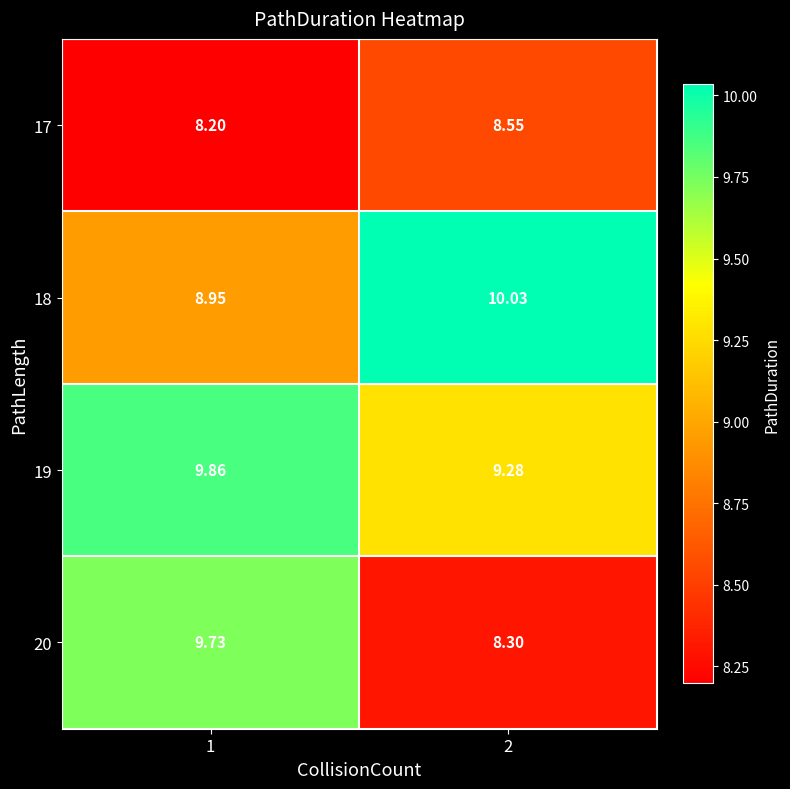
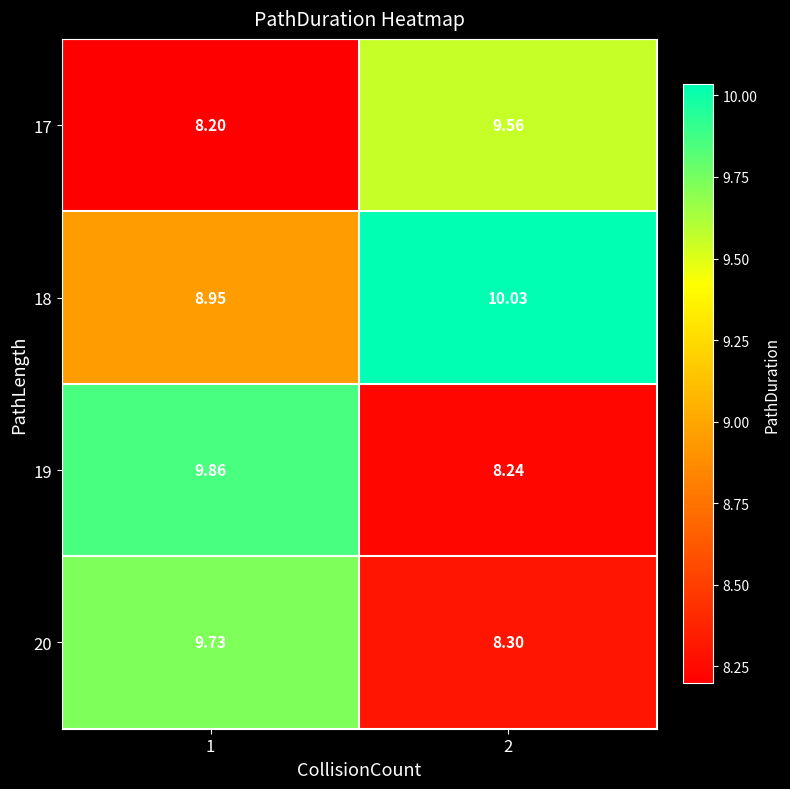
  {
    "17": {
      "1": 8.20,
-     "2": 8.55
+     "2": 9.56
    },
    "18": {
      "1": 8.95,
      "2": 10.03
    },
    "19": {
      "1": 9.86,
-     "2": 9.28
+     "2": 8.24
    },
    "20": {
      "1": 9.73,
      "2": 8.30
    }
  }
